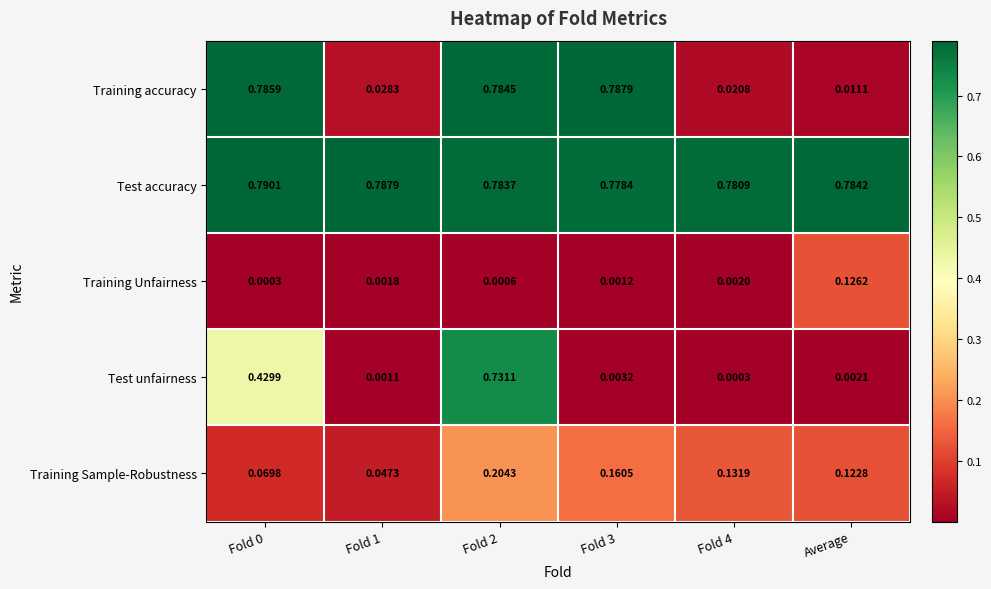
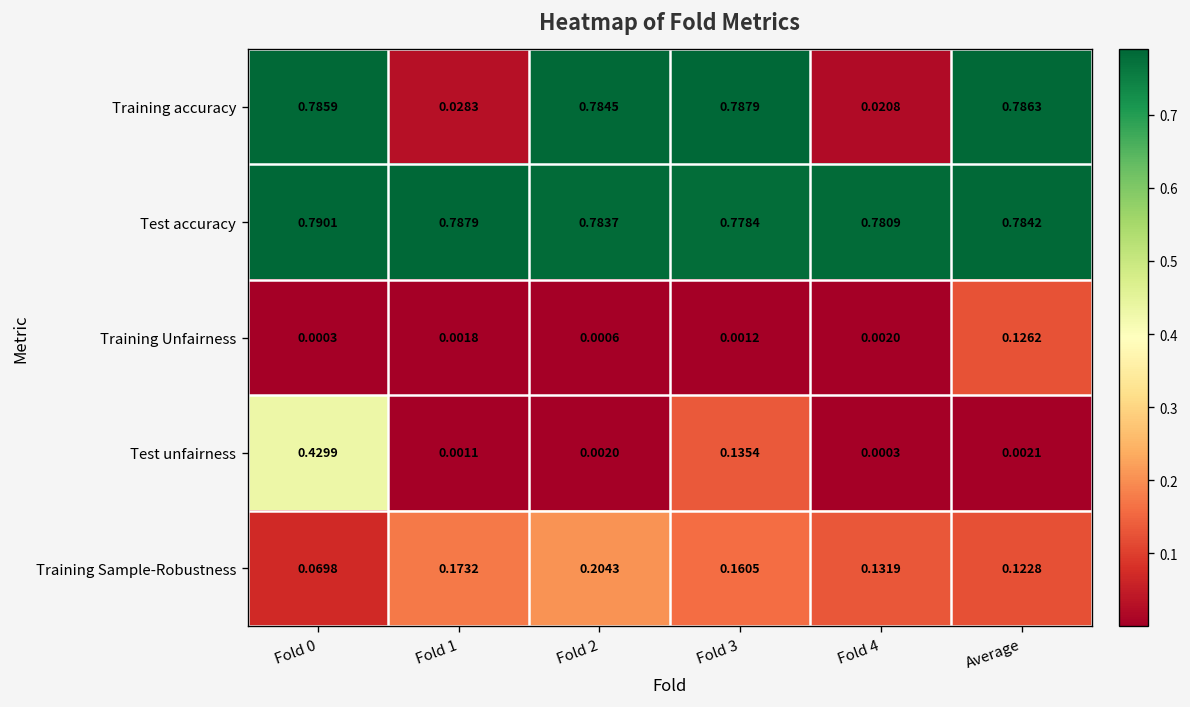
  {
    "Training accuracy": {
      "Fold 0": 0.7859,
      "Fold 1": 0.0283,
      "Fold 2": 0.7845,
      "Fold 3": 0.7879,
      "Fold 4": 0.0208,
-     "Average": 0.0111
+     "Average": 0.7863
    },
    "Test accuracy": {
      "Fold 0": 0.7901,
      "Fold 1": 0.7879,
      "Fold 2": 0.7837,
      "Fold 3": 0.7784,
      "Fold 4": 0.7809,
      "Average": 0.7842
    },
    "Training Unfairness": {
      "Fold 0": 0.0003,
      "Fold 1": 0.0018,
      "Fold 2": 0.0006,
      "Fold 3": 0.0012,
      "Fold 4": 0.0020,
      "Average": 0.1262
    },
    "Test unfairness": {
      "Fold 0": 0.4299,
      "Fold 1": 0.0011,
-     "Fold 2": 0.7311,
-     "Fold 3": 0.0032,
+     "Fold 2": 0.0020,
+     "Fold 3": 0.1354,
      "Fold 4": 0.0003,
      "Average": 0.0021
    },
    "Training Sample-Robustness": {
      "Fold 0": 0.0698,
-     "Fold 1": 0.0473,
+     "Fold 1": 0.1732,
      "Fold 2": 0.2043,
      "Fold 3": 0.1605,
      "Fold 4": 0.1319,
      "Average": 0.1228
    }
  }
